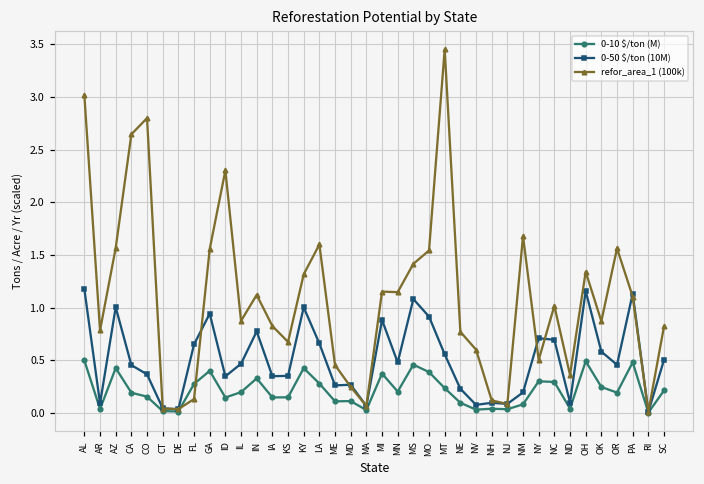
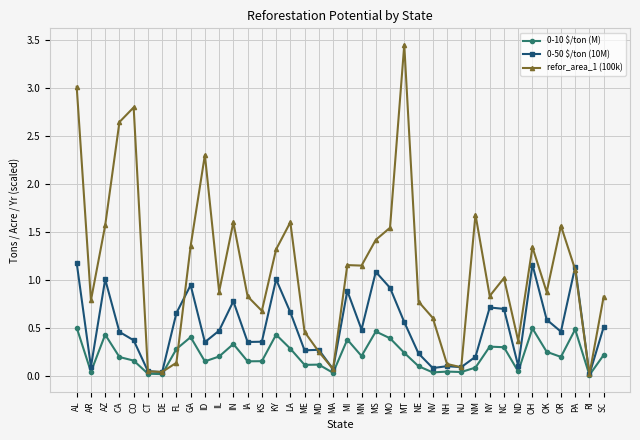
  {
    "refor_area_1 (100k)": {
      "AL": 3.0,
      "AR": 0.8,
      "AZ": 1.6,
      "CA": 2.6,
      "CO": 2.8,
      "FL": 0.1,
-     "GA": 1.6,
+     "GA": 1.4,
      "ID": 2.3,
      "IL": 0.9,
-     "IN": 1.1,
+     "IN": 1.6,
      "IA": 0.8,
      "KS": 0.7,
      "KY": 1.3,
      "LA": 1.6,
      "ME": 0.5,
      "MI": 1.2,
      "MN": 1.1,
      "MS": 1.4,
      "MO": 1.5,
      "MT": 3.5,
      "NE": 0.8,
      "NV": 0.6,
      "NM": 1.7,
-     "NY": 0.5,
+     "NY": 0.8,
      "NC": 1.0,
      "ND": 0.4,
      "OH": 1.3,
      "OK": 0.9,
      "OR": 1.6,
      "PA": 1.1,
      "SC": 0.8
    }
  }
